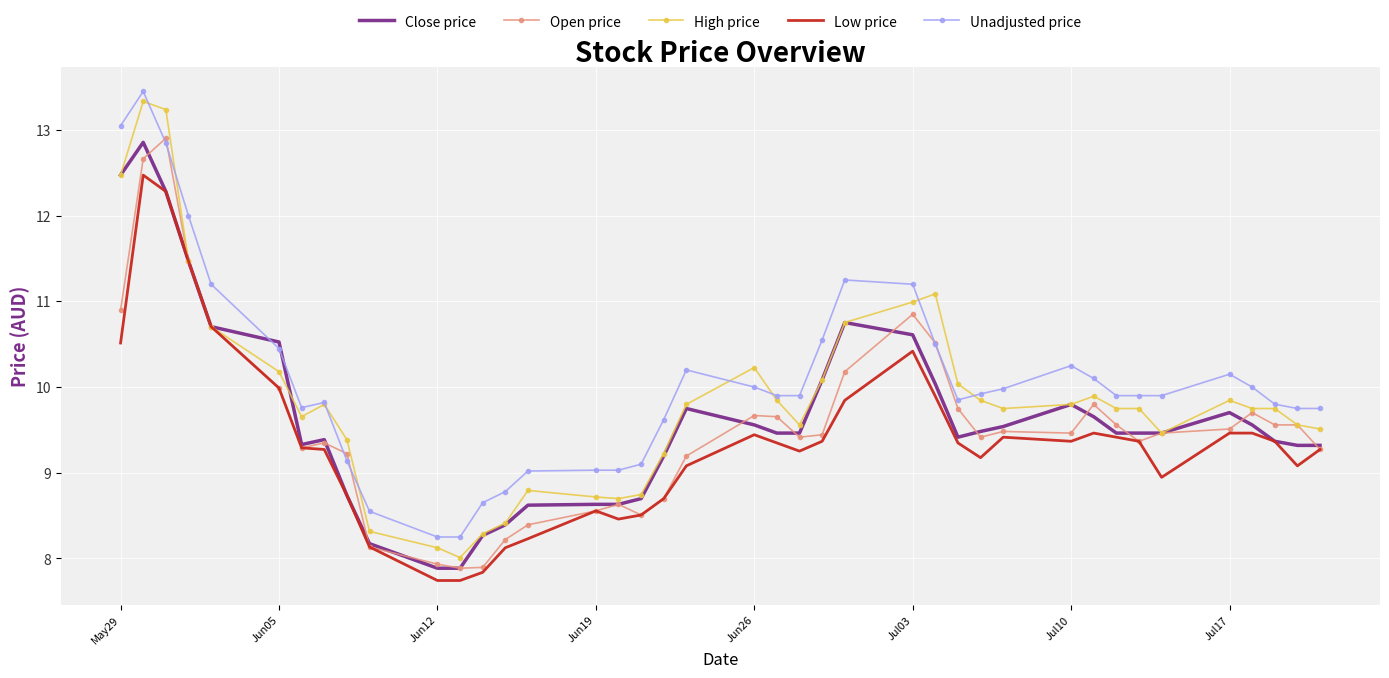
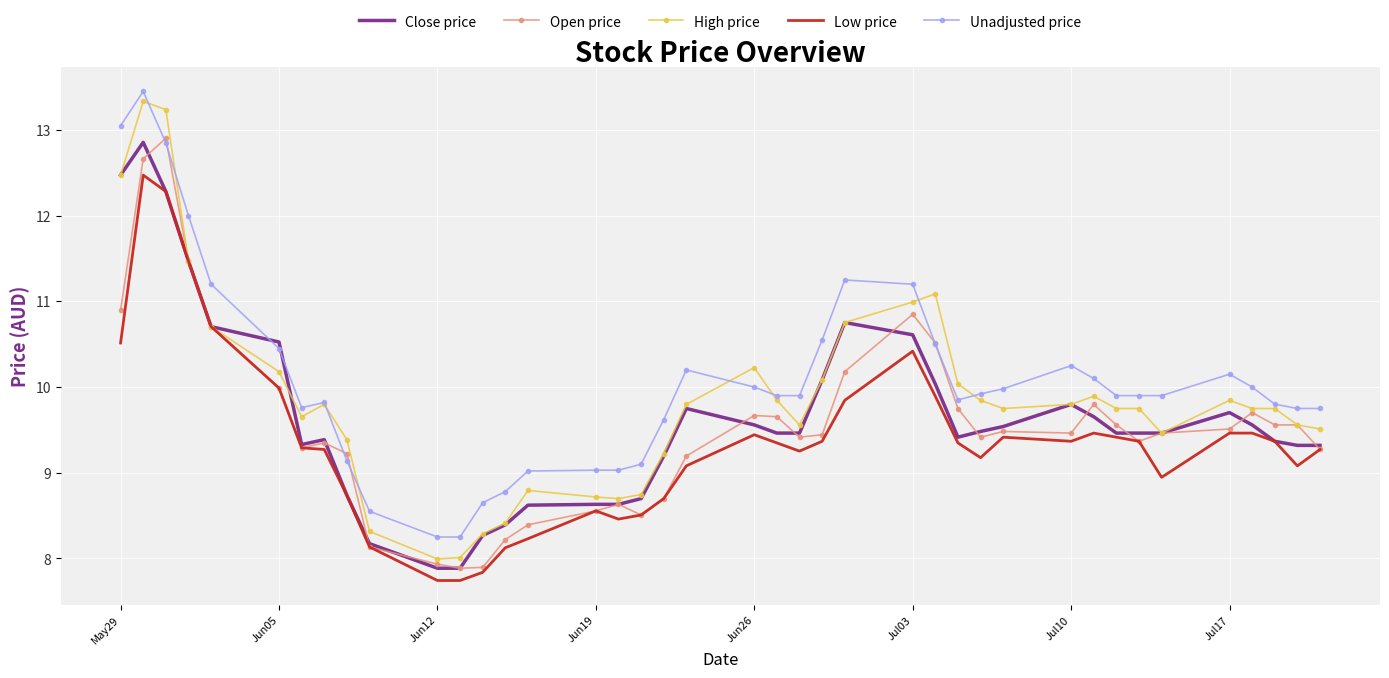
  {
    "Close price": {
      "Jun05": 10.5,
      "Jun12": 7.9,
      "Jun19": 8.6,
      "Jun26": 9.6,
      "Jul03": 10.6,
      "Jul17": 9.7
    },
    "Open price": {
      "May29": 10.9,
      "Jun12": 7.9,
      "Jun26": 9.7,
      "Jul03": 10.8,
      "Jul10": 9.5,
      "Jul17": 9.5
    },
    "High price": {
      "Jun05": 10.2,
-     "Jun12": 8.1,
+     "Jun12": 8.0,
      "Jun19": 8.7,
      "Jun26": 10.2,
      "Jul03": 11.0,
      "Jul17": 9.8
    },
    "Low price": {
      "May29": 10.5,
      "Jun12": 7.7,
      "Jun26": 9.4,
      "Jul03": 10.4,
      "Jul10": 9.4,
      "Jul17": 9.5
    },
    "Unadjusted price": {
      "May29": 13.1,
      "Jun05": 10.5,
      "Jun12": 8.3,
      "Jun19": 9.0,
      "Jun26": 10.0,
      "Jul03": 11.2,
      "Jul10": 10.3,
      "Jul17": 10.2
    }
  }
